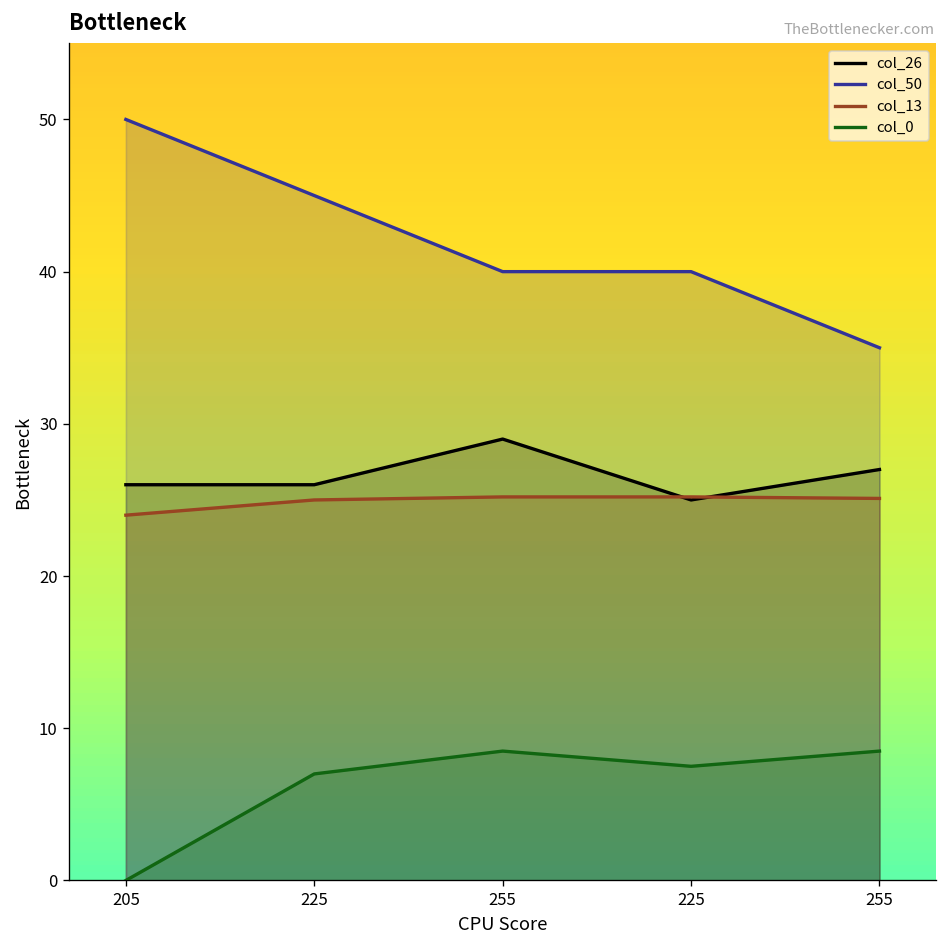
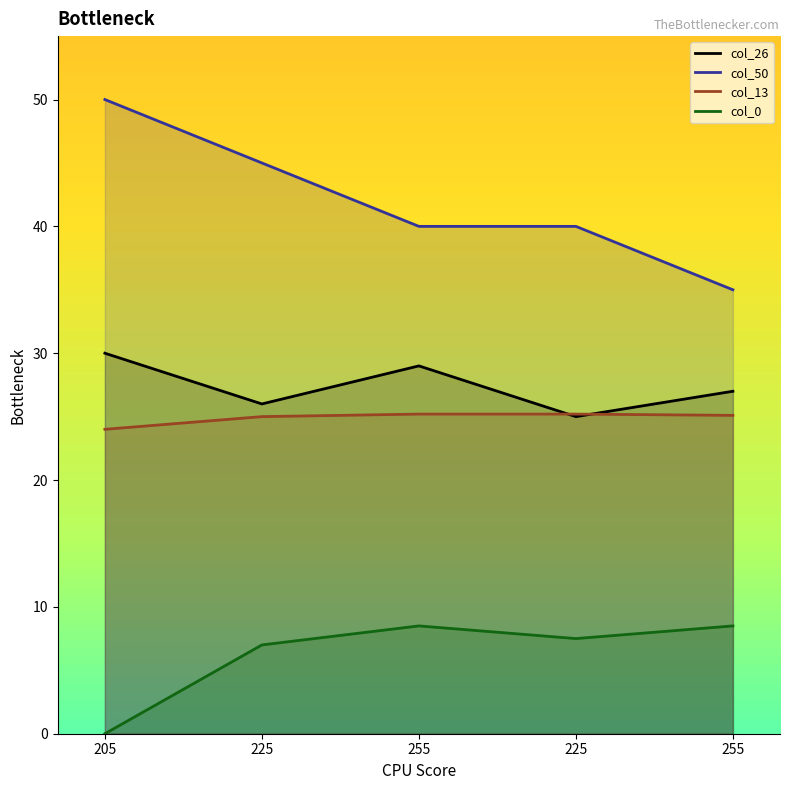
  {
    "col_26": {
-     "205": 26
+     "205": 30
    },
    "col_50": {
      "205": 50
    },
    "col_13": {
      "205": 24
    },
    "col_0": {
      "205": 0
    }
  }
